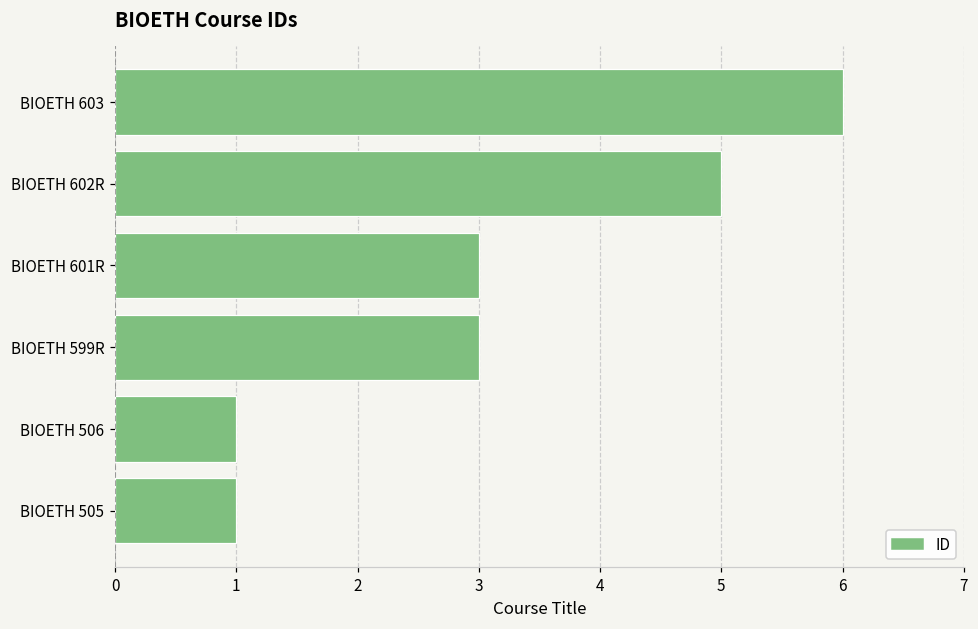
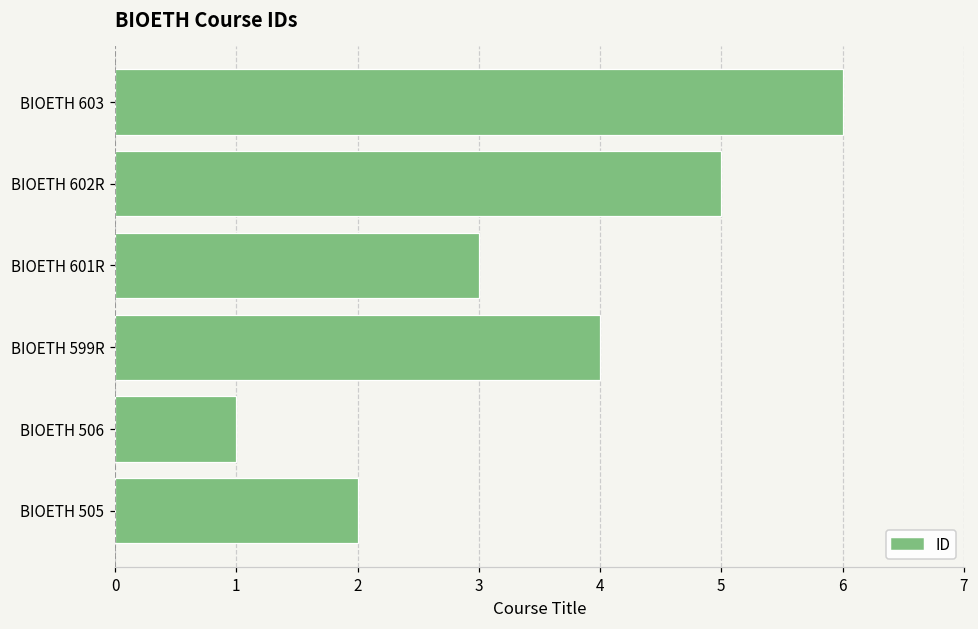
  {
    "BIOETH 603": 6,
    "BIOETH 602R": 5,
    "BIOETH 601R": 3,
-   "BIOETH 599R": 3,
+   "BIOETH 599R": 4,
    "BIOETH 506": 1,
-   "BIOETH 505": 1
+   "BIOETH 505": 2
  }
